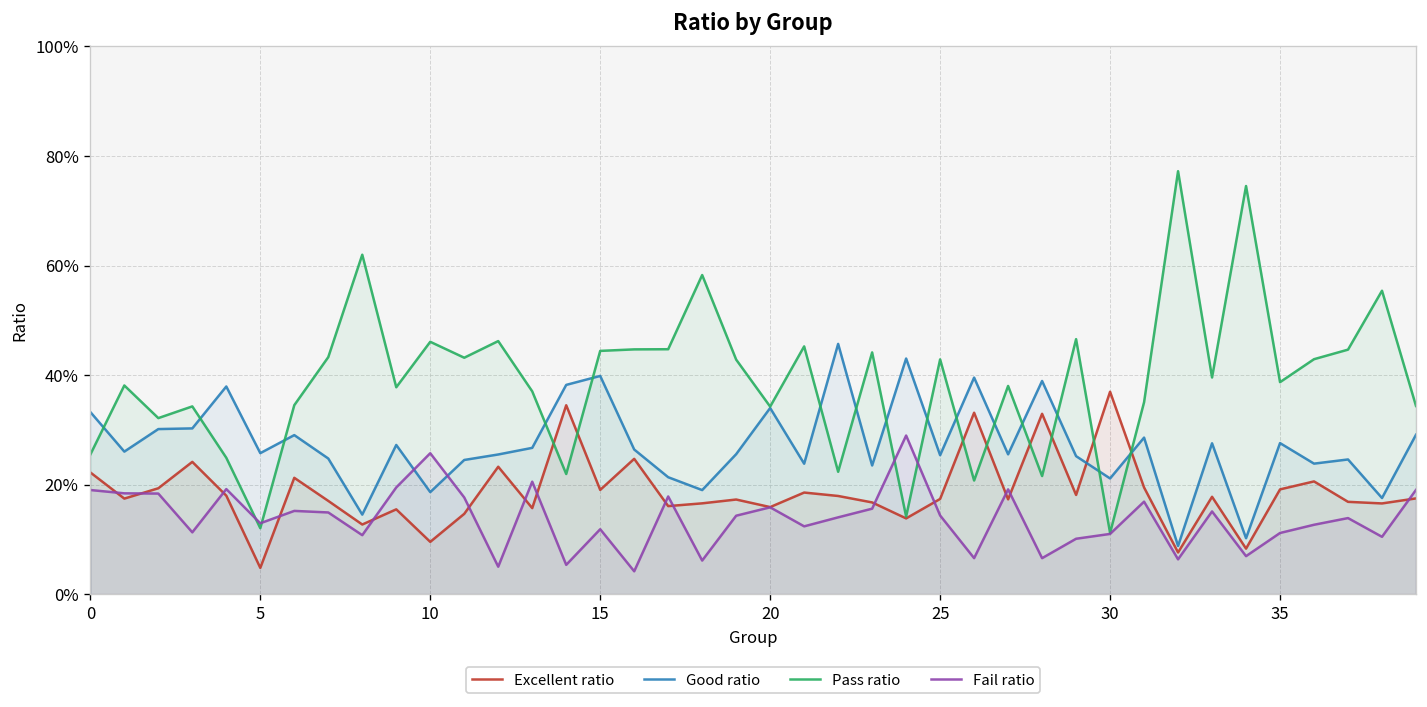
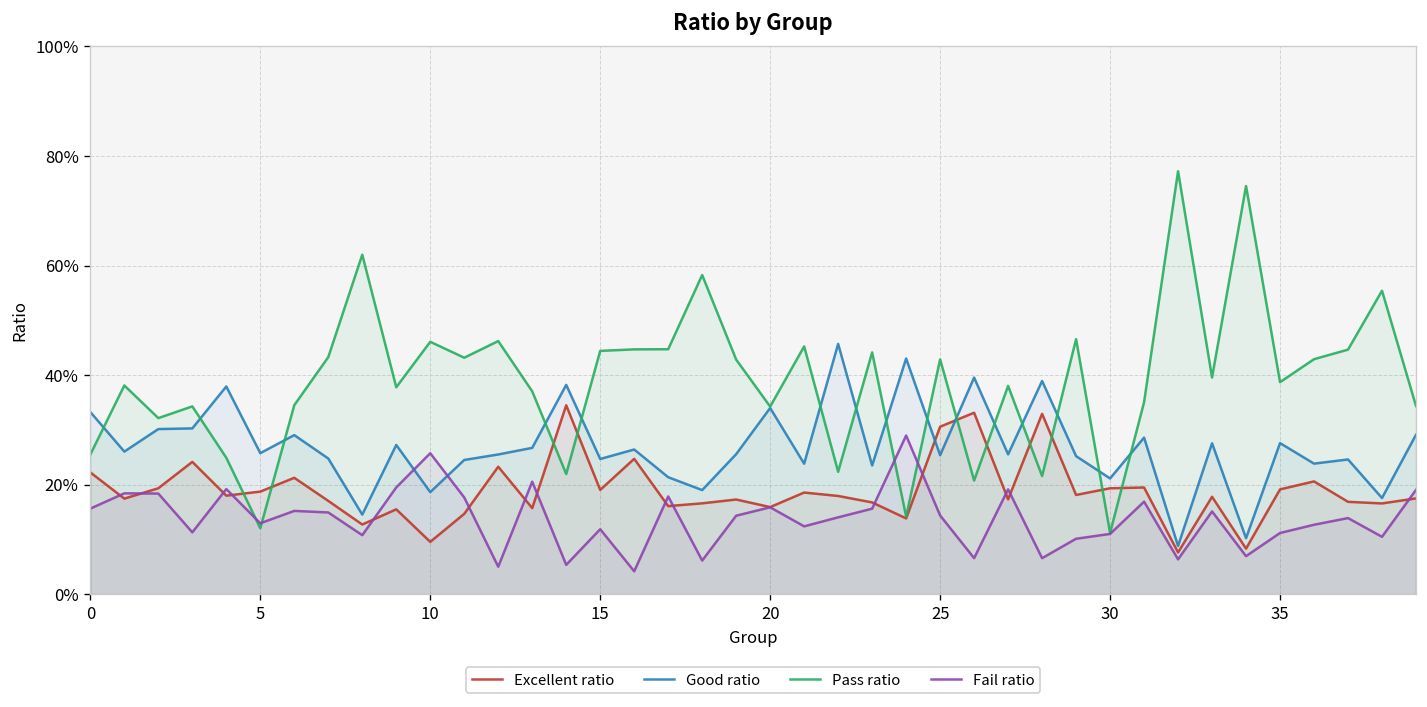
  {
    "Excellent ratio": {
      "0": "22%",
-     "5": "5%",
+     "5": "19%",
      "10": "10%",
      "15": "19%",
-     "25": "17%",
-     "30": "37%",
+     "25": "31%",
+     "30": "19%",
      "35": "19%"
    },
    "Good ratio": {
      "0": "33%",
      "5": "26%",
      "10": "19%",
-     "15": "40%",
+     "15": "25%",
      "25": "25%",
      "30": "21%",
      "35": "28%"
    },
    "Pass ratio": {
      "0": "25%",
      "5": "12%",
      "10": "46%",
      "15": "44%",
      "25": "43%",
      "35": "39%"
    },
    "Fail ratio": {
-     "0": "19%",
+     "0": "16%",
      "5": "13%",
      "10": "26%",
      "15": "12%",
      "25": "14%",
      "35": "11%"
    }
  }
